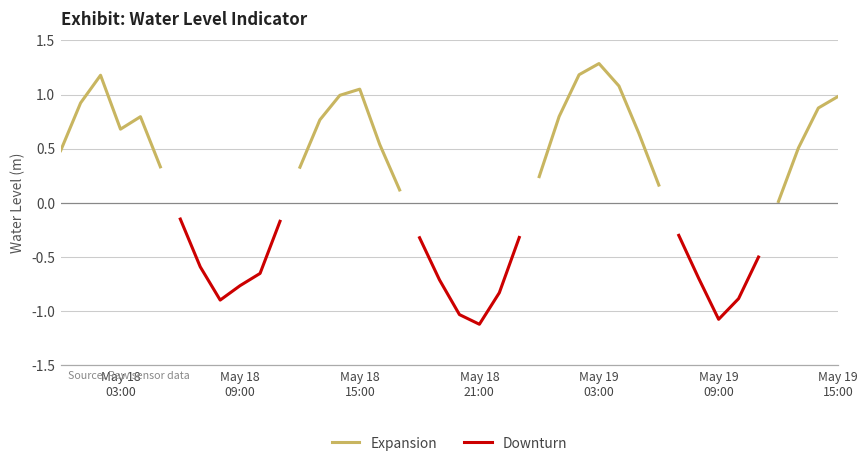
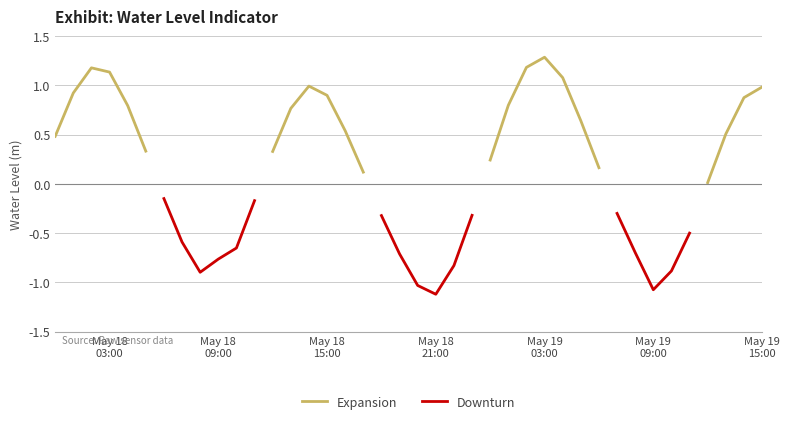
  {
    "Expansion": {
-     "May 18 03:00": 0.7,
-     "May 18 15:00": 1.1,
+     "May 18 03:00": 1.1,
+     "May 18 15:00": 0.9,
      "May 19 03:00": 1.3,
      "May 19 15:00": 1.0
    },
    "Downturn": {
      "May 18 09:00": -0.8,
      "May 18 21:00": -1.1,
      "May 19 09:00": -1.1
    }
  }
